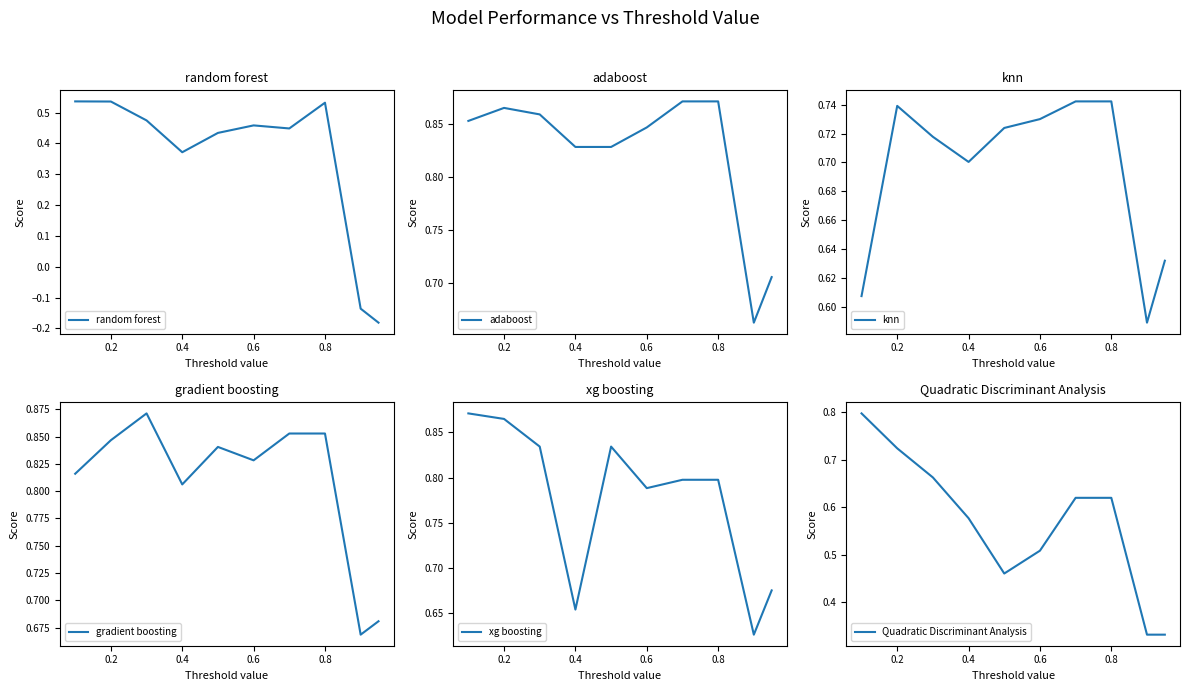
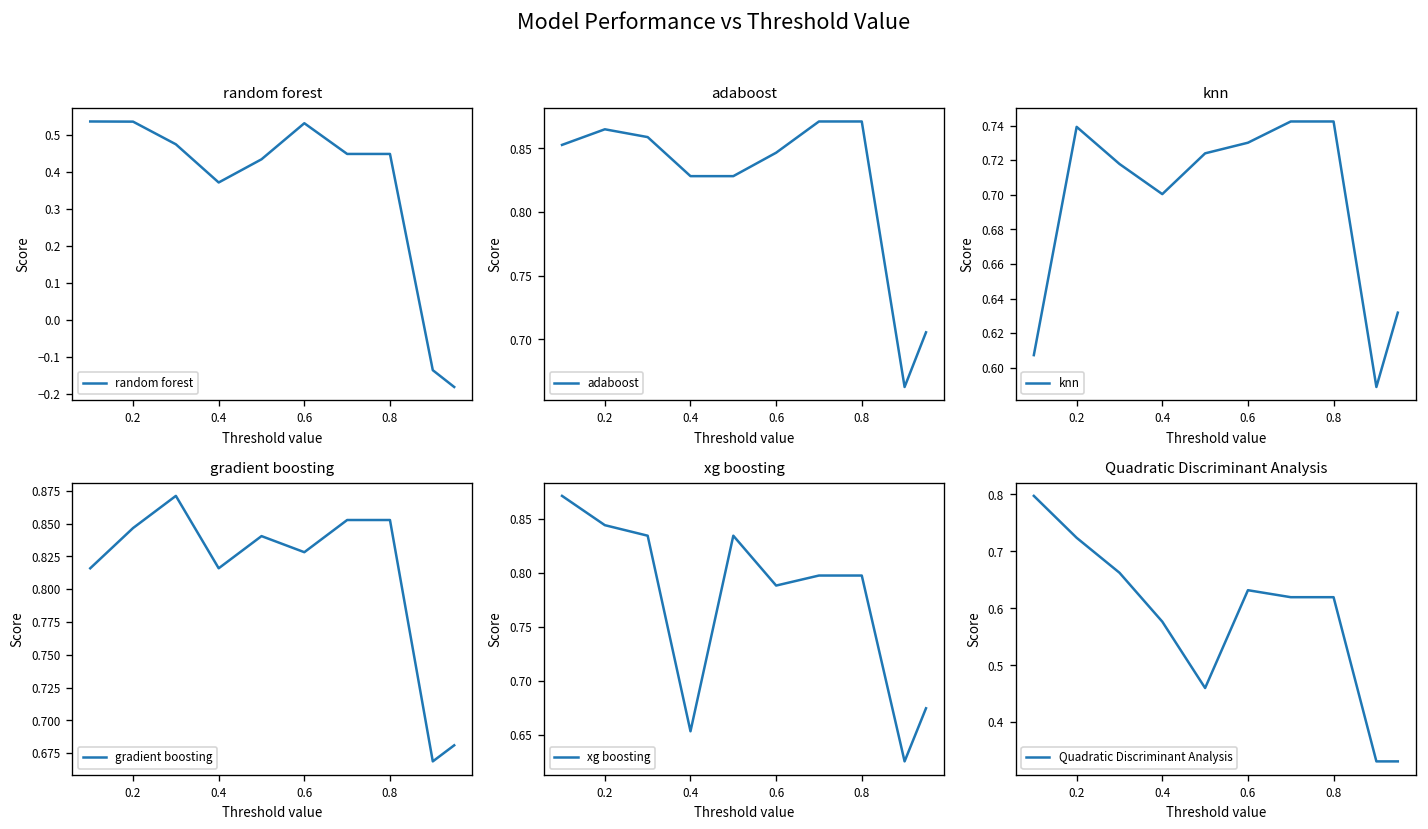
  {
    "random forest": {
      "0.2": 0.54,
      "0.4": 0.37,
-     "0.6": 0.46,
-     "0.8": 0.53
+     "0.6": 0.53,
+     "0.8": 0.45
    },
    "adaboost": {
      "0.2": 0.865,
      "0.4": 0.828,
      "0.6": 0.847,
      "0.8": 0.871
    },
    "knn": {
      "0.2": 0.739,
      "0.4": 0.700,
      "0.6": 0.730,
      "0.8": 0.742
    },
    "gradient boosting": {
      "0.2": 0.847,
-     "0.4": 0.806,
+     "0.4": 0.816,
      "0.6": 0.828,
      "0.8": 0.853
    },
    "xg boosting": {
-     "0.2": 0.87,
+     "0.2": 0.84,
      "0.4": 0.65,
      "0.6": 0.79,
      "0.8": 0.80
    },
    "Quadratic Discriminant Analysis": {
      "0.2": 0.72,
      "0.4": 0.58,
-     "0.6": 0.51,
+     "0.6": 0.63,
      "0.8": 0.62
    }
  }
